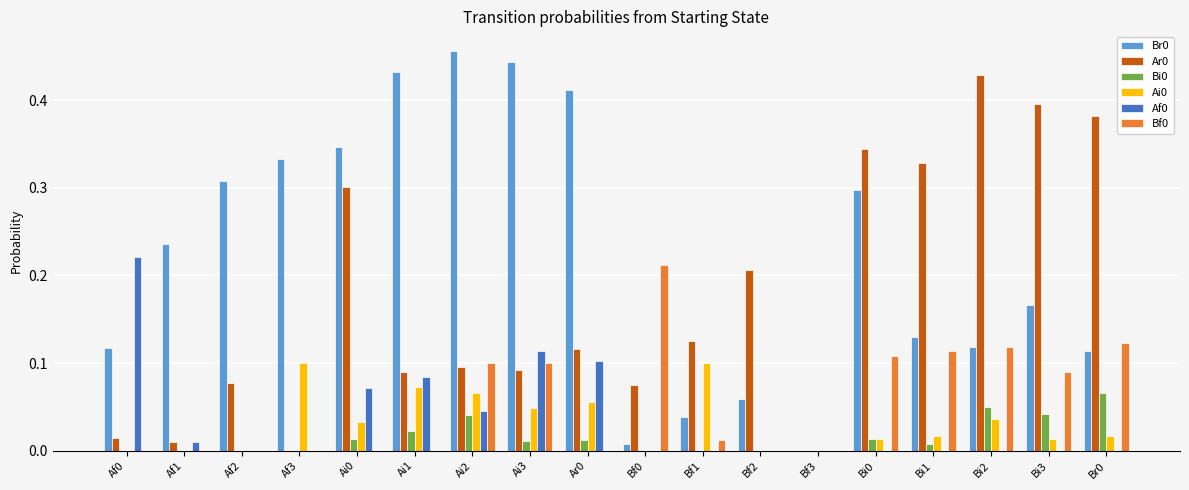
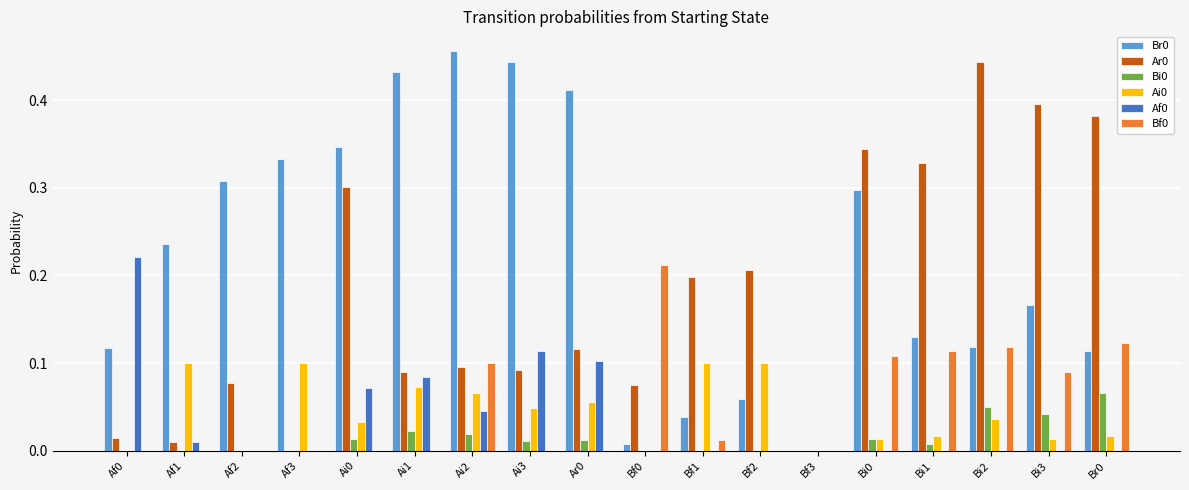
  {
    "Ar0": {
      "Af0": 0.01,
      "Af1": 0.01,
      "Af2": 0.08,
      "Af3": 0.00,
      "Ai0": 0.30,
      "Ai1": 0.09,
      "Ai2": 0.10,
      "Ai3": 0.09,
      "Ar0": 0.12,
      "Bf0": 0.08,
-     "Bf1": 0.13,
+     "Bf1": 0.20,
      "Bf2": 0.21,
      "Bf3": 0.00,
      "Bi0": 0.34,
      "Bi1": 0.33,
-     "Bi2": 0.43,
+     "Bi2": 0.44,
      "Bi3": 0.40,
      "Br0": 0.38
    },
    "Bi0": {
      "Af0": 0.00,
      "Af1": 0.00,
      "Af2": 0.00,
      "Af3": 0.00,
      "Ai0": 0.01,
      "Ai1": 0.02,
-     "Ai2": 0.04,
+     "Ai2": 0.02,
      "Ai3": 0.01,
      "Ar0": 0.01,
      "Bf0": 0.00,
      "Bf1": 0.00,
      "Bf2": 0.00,
      "Bf3": 0.00,
      "Bi0": 0.01,
      "Bi1": 0.01,
      "Bi2": 0.05,
      "Bi3": 0.04,
      "Br0": 0.07
    },
    "Ai0": {
      "Af0": 0.0,
-     "Af1": 0.0,
+     "Af1": 0.1,
      "Af2": 0.0,
      "Af3": 0.1,
      "Ai0": 0.03,
      "Ai1": 0.07,
      "Ai2": 0.07,
      "Ai3": 0.05,
      "Ar0": 0.06,
      "Bf0": 0.0,
      "Bf1": 0.1,
-     "Bf2": 0.0,
+     "Bf2": 0.1,
      "Bf3": 0.0,
      "Bi0": 0.01,
      "Bi1": 0.02,
      "Bi2": 0.04,
      "Bi3": 0.01,
      "Br0": 0.02
    },
    "Bf0": {
      "Af0": 0.0,
      "Af1": 0.0,
      "Af2": 0.0,
      "Af3": 0.0,
      "Ai0": 0.0,
      "Ai1": 0.0,
      "Ai2": 0.1,
-     "Ai3": 0.1,
+     "Ai3": 0.0,
      "Ar0": 0.0,
      "Bf0": 0.21,
      "Bf1": 0.01,
      "Bf2": 0.0,
      "Bf3": 0.0,
      "Bi0": 0.11,
      "Bi1": 0.11,
      "Bi2": 0.12,
      "Bi3": 0.09,
      "Br0": 0.12
    }
  }
